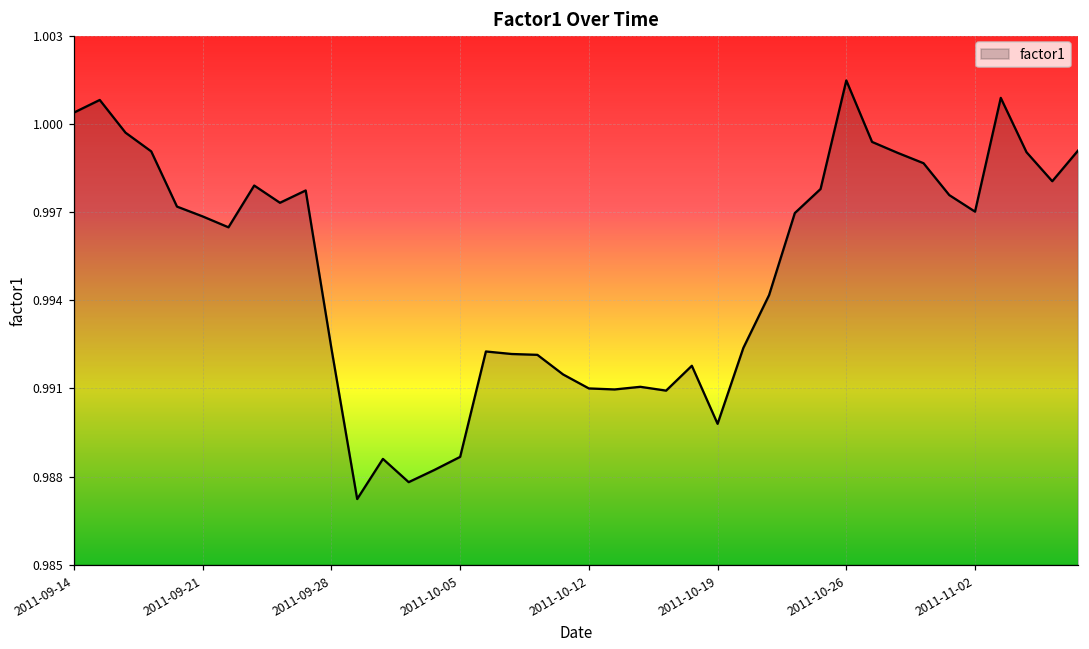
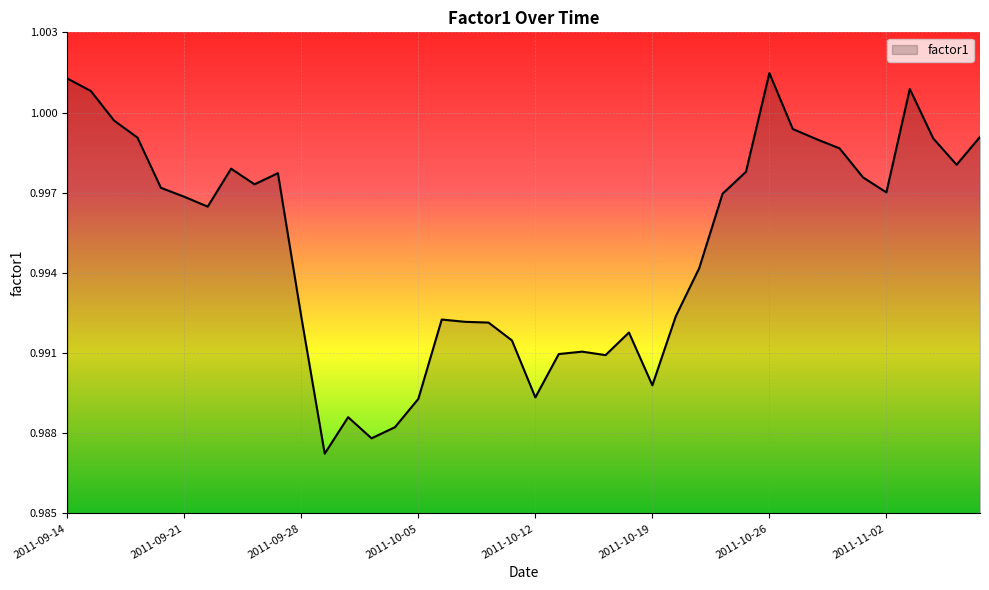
  {
-   "2011-09-14": 1.0004,
+   "2011-09-14": 1.0013,
    "2011-09-21": 0.9968,
    "2011-09-28": 0.9924,
-   "2011-10-05": 0.9887,
-   "2011-10-12": 0.9910,
+   "2011-10-05": 0.9893,
+   "2011-10-12": 0.9893,
    "2011-10-19": 0.9898,
    "2011-10-26": 1.0015,
    "2011-11-02": 0.9970
  }
